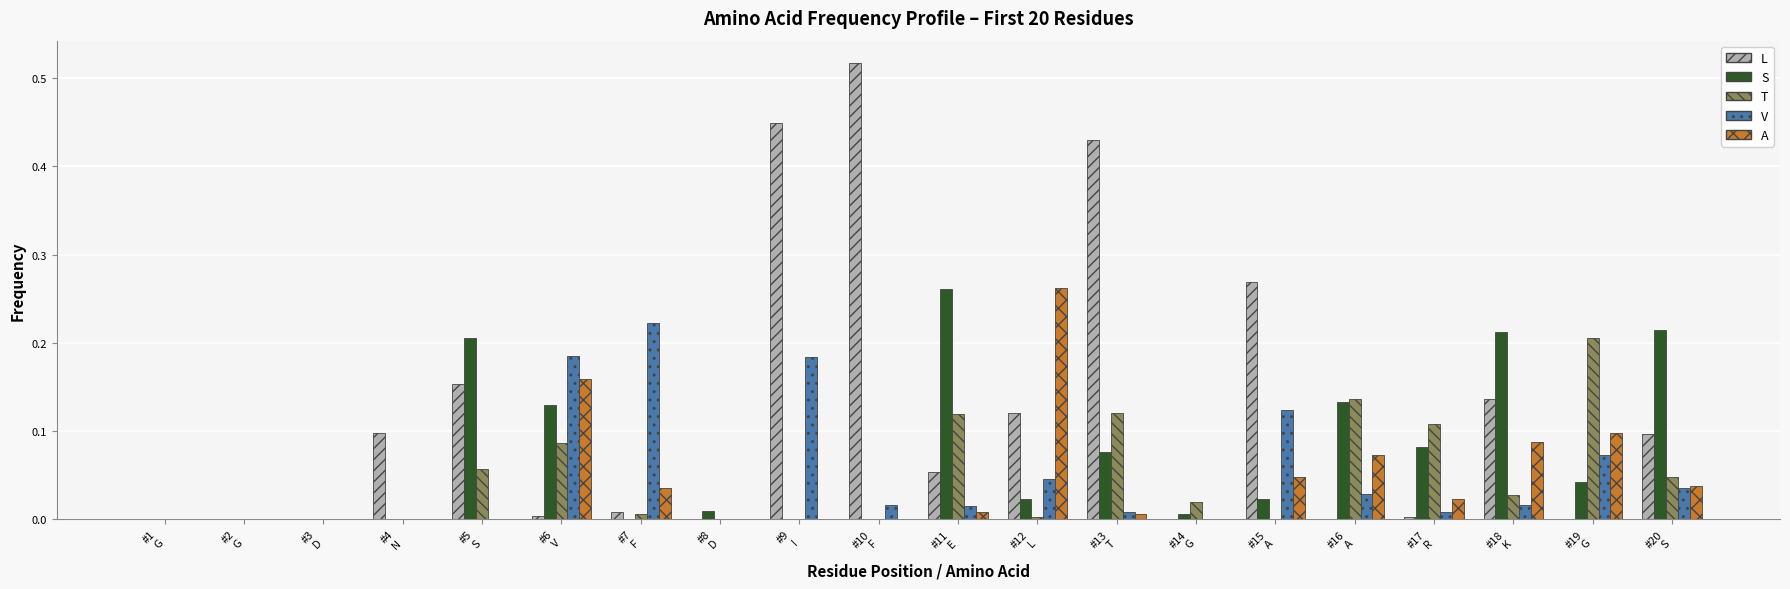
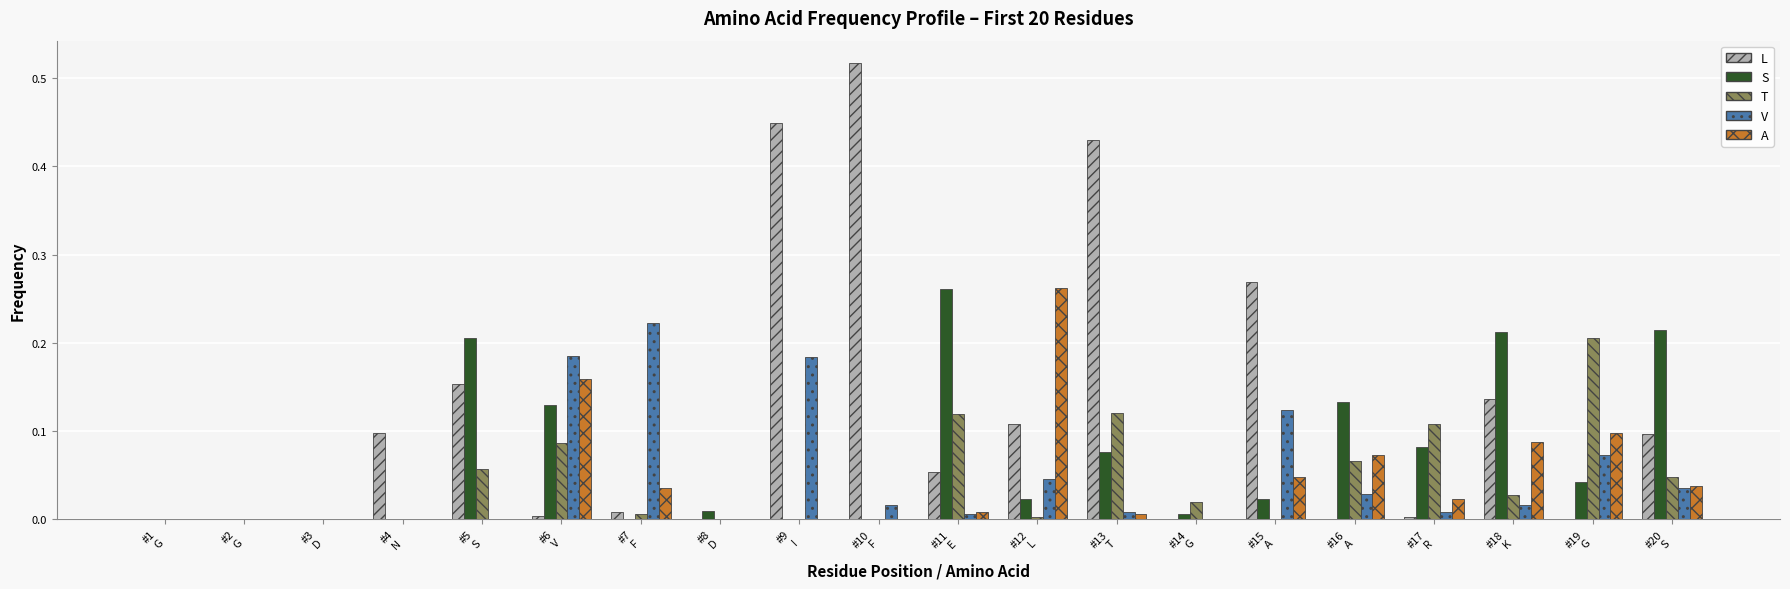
  {
    "L": {
      "#1 G": 0.00,
      "#2 G": 0.00,
      "#3 D": 0.00,
      "#4 N": 0.10,
      "#5 S": 0.15,
      "#6 V": 0.00,
      "#7 F": 0.01,
      "#8 D": 0.00,
      "#9 I": 0.45,
      "#10 F": 0.52,
      "#11 E": 0.05,
-     "#12 L": 0.12,
+     "#12 L": 0.11,
      "#13 T": 0.43,
      "#14 G": 0.00,
      "#15 A": 0.27,
      "#16 A": 0.00,
      "#17 R": 0.00,
      "#18 K": 0.14,
      "#19 G": 0.00,
      "#20 S": 0.10
    },
    "S": {
      "#1 G": 0.00,
      "#2 G": 0.00,
      "#3 D": 0.00,
      "#4 N": 0.00,
      "#5 S": 0.21,
      "#6 V": 0.13,
      "#7 F": 0.00,
      "#8 D": 0.01,
      "#9 I": 0.00,
      "#10 F": 0.00,
      "#11 E": 0.26,
      "#12 L": 0.02,
      "#13 T": 0.08,
      "#14 G": 0.01,
      "#15 A": 0.02,
      "#16 A": 0.13,
      "#17 R": 0.08,
      "#18 K": 0.21,
      "#19 G": 0.04,
      "#20 S": 0.21
    },
    "T": {
      "#1 G": 0.00,
      "#2 G": 0.00,
      "#3 D": 0.00,
      "#4 N": 0.00,
      "#5 S": 0.06,
      "#6 V": 0.09,
      "#7 F": 0.01,
      "#8 D": 0.00,
      "#9 I": 0.00,
      "#10 F": 0.00,
      "#11 E": 0.12,
      "#12 L": 0.00,
      "#13 T": 0.12,
      "#14 G": 0.02,
      "#15 A": 0.00,
-     "#16 A": 0.14,
+     "#16 A": 0.07,
      "#17 R": 0.11,
      "#18 K": 0.03,
      "#19 G": 0.21,
      "#20 S": 0.05
    },
    "V": {
      "#1 G": 0.00,
      "#2 G": 0.00,
      "#3 D": 0.00,
      "#4 N": 0.00,
      "#5 S": 0.00,
      "#6 V": 0.19,
      "#7 F": 0.22,
      "#8 D": 0.00,
      "#9 I": 0.18,
      "#10 F": 0.02,
-     "#11 E": 0.02,
+     "#11 E": 0.01,
      "#12 L": 0.05,
      "#13 T": 0.01,
      "#14 G": 0.00,
      "#15 A": 0.12,
      "#16 A": 0.03,
      "#17 R": 0.01,
      "#18 K": 0.02,
      "#19 G": 0.07,
      "#20 S": 0.04
    },
    "A": {
      "#1 G": 0.00,
      "#2 G": 0.00,
      "#3 D": 0.00,
      "#4 N": 0.00,
      "#5 S": 0.00,
      "#6 V": 0.16,
      "#7 F": 0.04,
      "#8 D": 0.00,
      "#9 I": 0.00,
      "#10 F": 0.00,
      "#11 E": 0.01,
      "#12 L": 0.26,
      "#13 T": 0.01,
      "#14 G": 0.00,
      "#15 A": 0.05,
      "#16 A": 0.07,
      "#17 R": 0.02,
      "#18 K": 0.09,
      "#19 G": 0.10,
      "#20 S": 0.04
    }
  }
